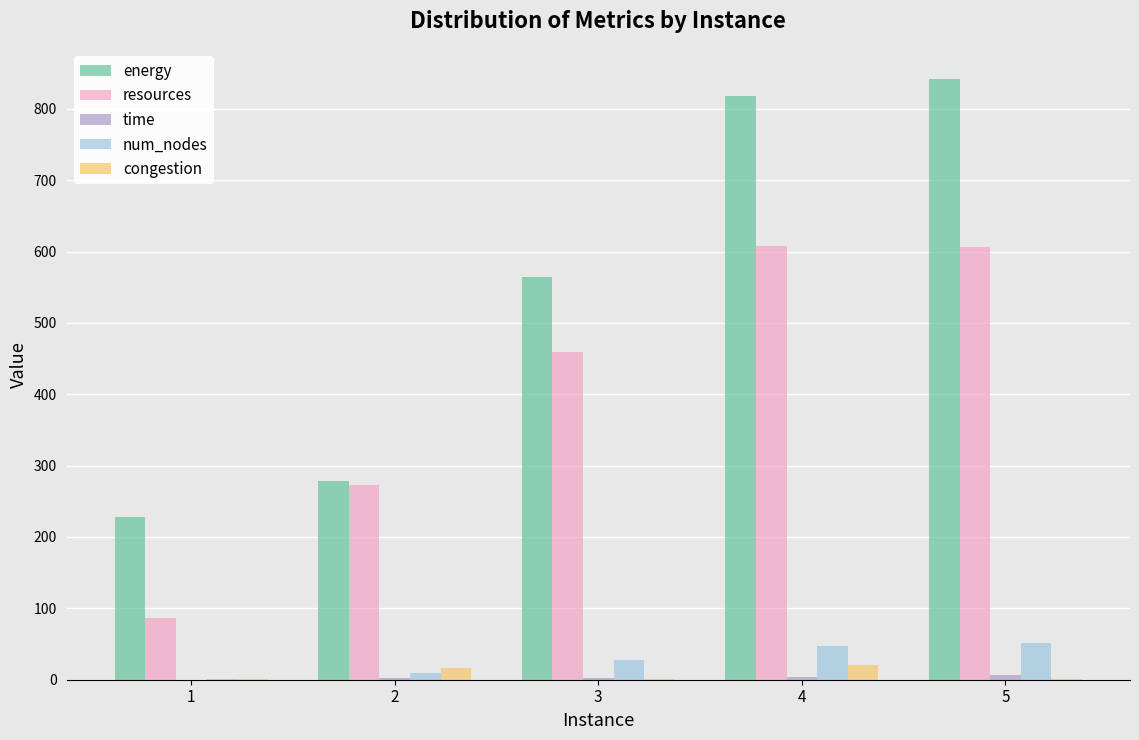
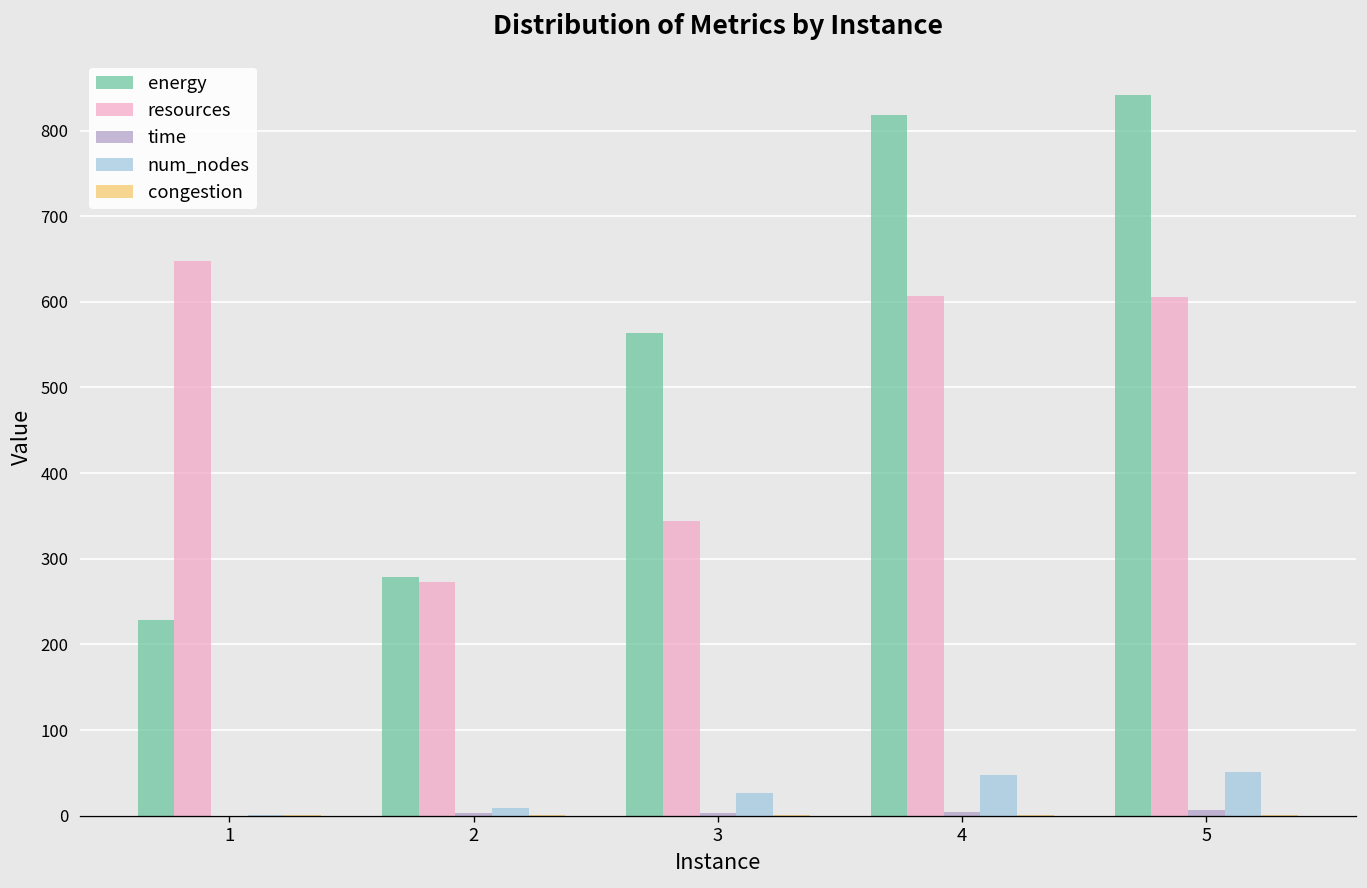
  {
    "energy": {
      "1": 230,
      "2": 280,
      "3": 560,
      "4": 820,
      "5": 840
    },
    "resources": {
-     "1": 90,
+     "1": 650,
      "2": 270,
-     "3": 460,
+     "3": 340,
      "4": 610,
      "5": 610
    },
    "congestion": {
-     "2": 20,
-     "4": 20
+     "2": 0,
+     "4": 0
    }
  }
